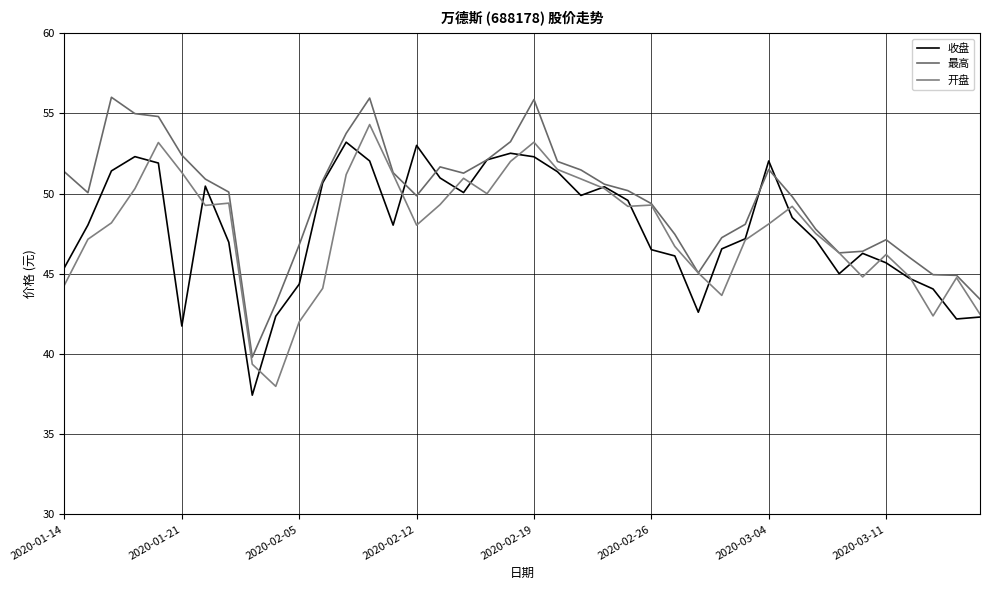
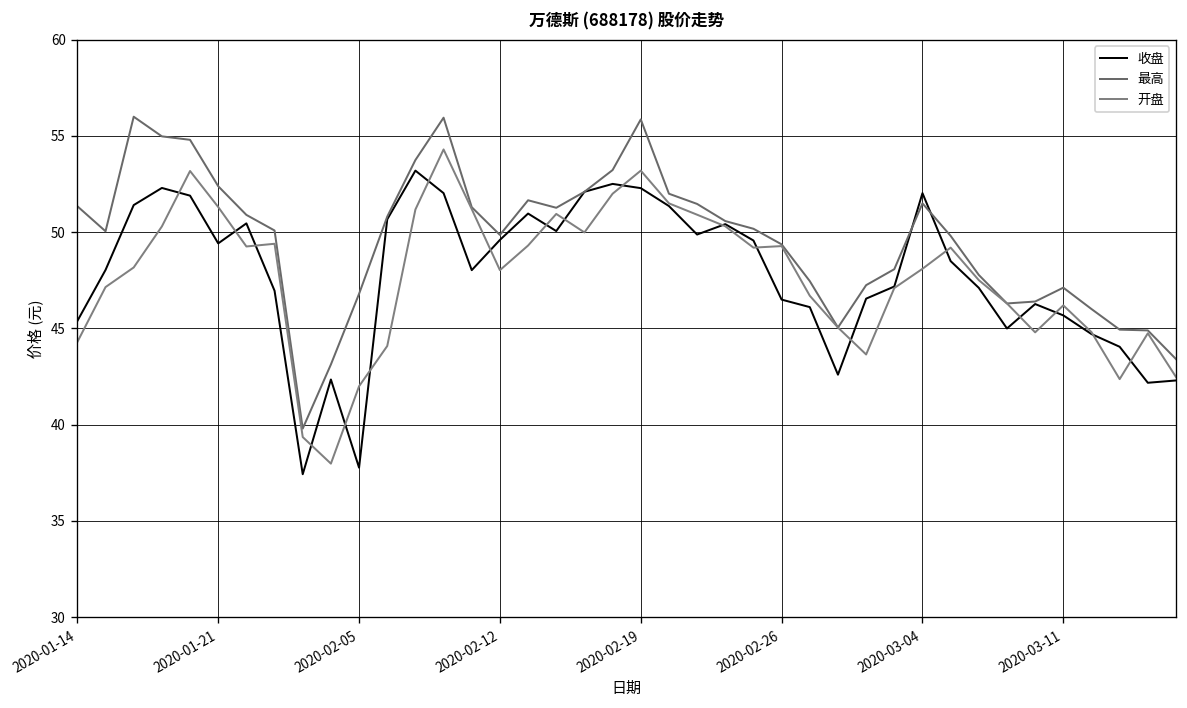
  {
    "收盘": {
      "2020-01-14": 45.4,
-     "2020-01-21": 41.7,
-     "2020-02-05": 44.4,
-     "2020-02-12": 53.0,
+     "2020-01-21": 49.4,
+     "2020-02-05": 37.8,
+     "2020-02-12": 49.6,
      "2020-02-19": 52.3,
      "2020-02-26": 46.5,
      "2020-03-04": 52.0,
      "2020-03-11": 45.7
    }
  }
